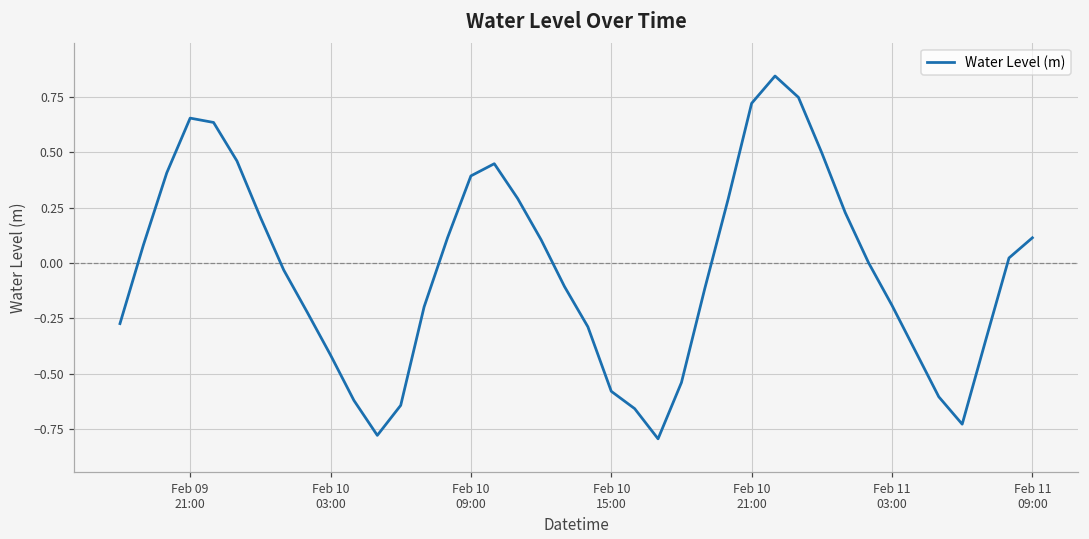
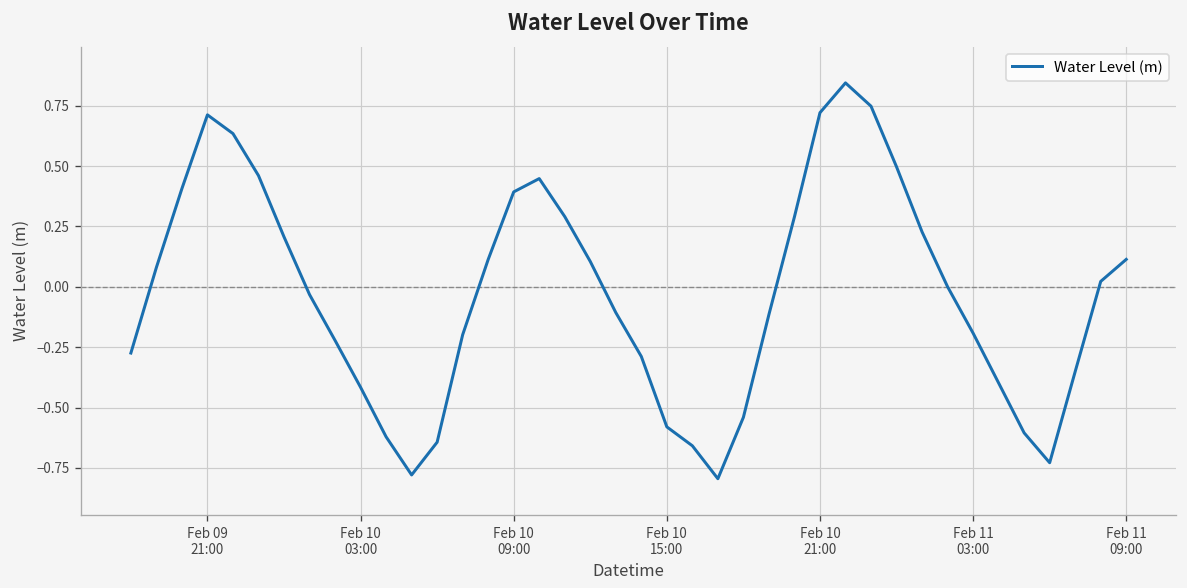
  {
-   "Feb 09 21:00": 0.65,
+   "Feb 09 21:00": 0.71,
    "Feb 10 03:00": -0.42,
    "Feb 10 09:00": 0.39,
    "Feb 10 15:00": -0.58,
    "Feb 10 21:00": 0.72,
    "Feb 11 03:00": -0.19,
    "Feb 11 09:00": 0.11
  }
